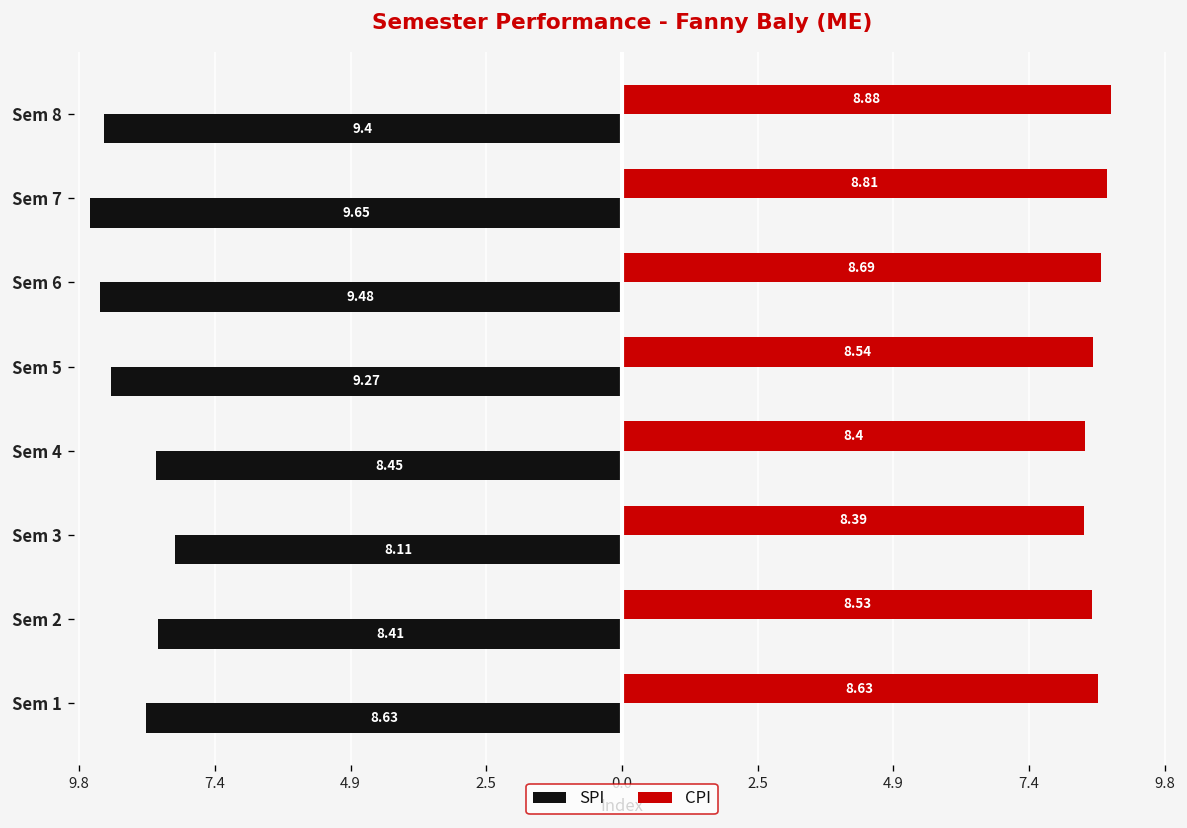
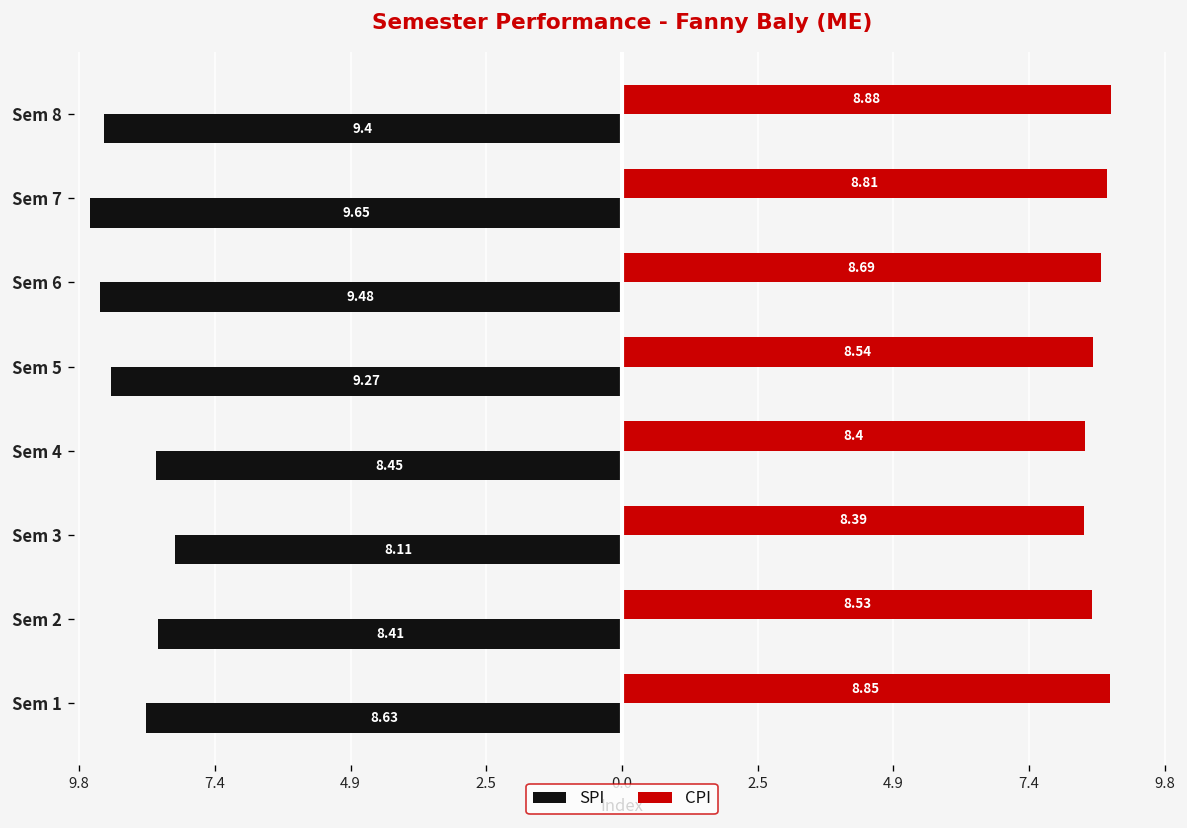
  {
    "CPI": {
      "Sem 8": 8.88,
      "Sem 7": 8.81,
      "Sem 6": 8.69,
      "Sem 5": 8.54,
      "Sem 4": 8.4,
      "Sem 3": 8.39,
      "Sem 2": 8.53,
-     "Sem 1": 8.63
+     "Sem 1": 8.85
    }
  }
